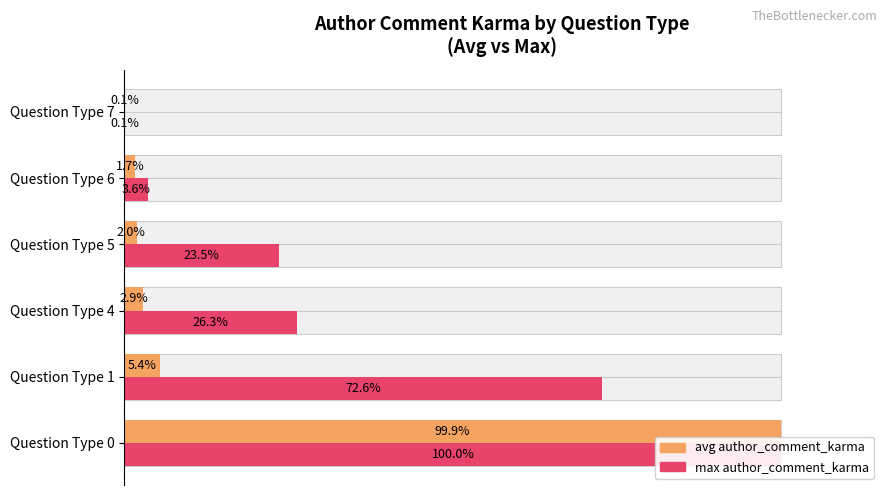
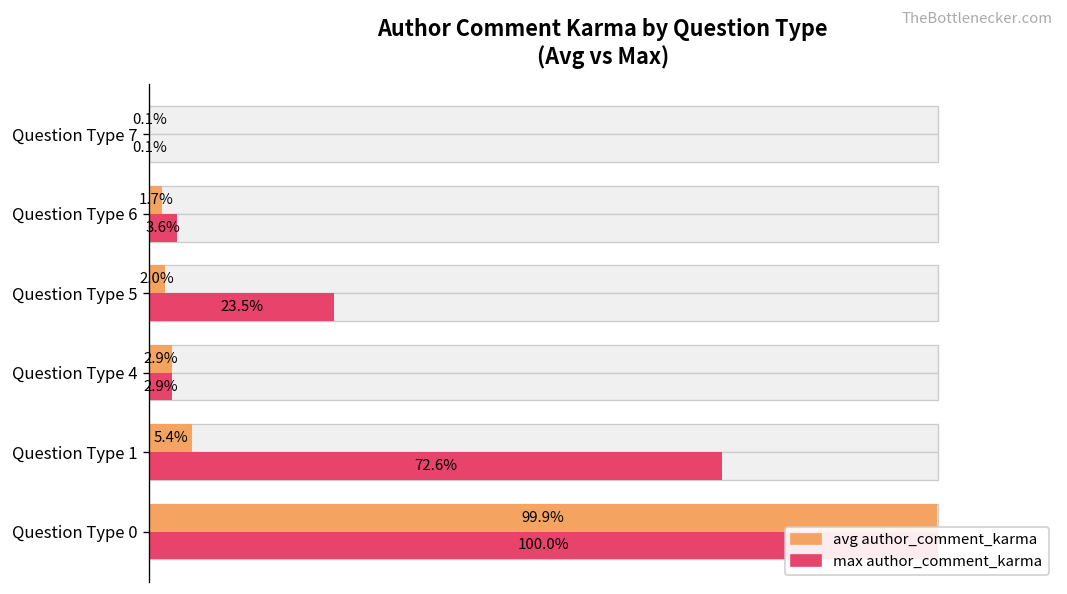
  {
    "avg author_comment_karma": {
      "Question Type 7": "0.1%",
      "Question Type 0": "99.9%"
    },
    "max author_comment_karma": {
      "Question Type 7": "0.1%",
-     "Question Type 4": "26.3%"
+     "Question Type 4": "2.9%"
    }
  }
